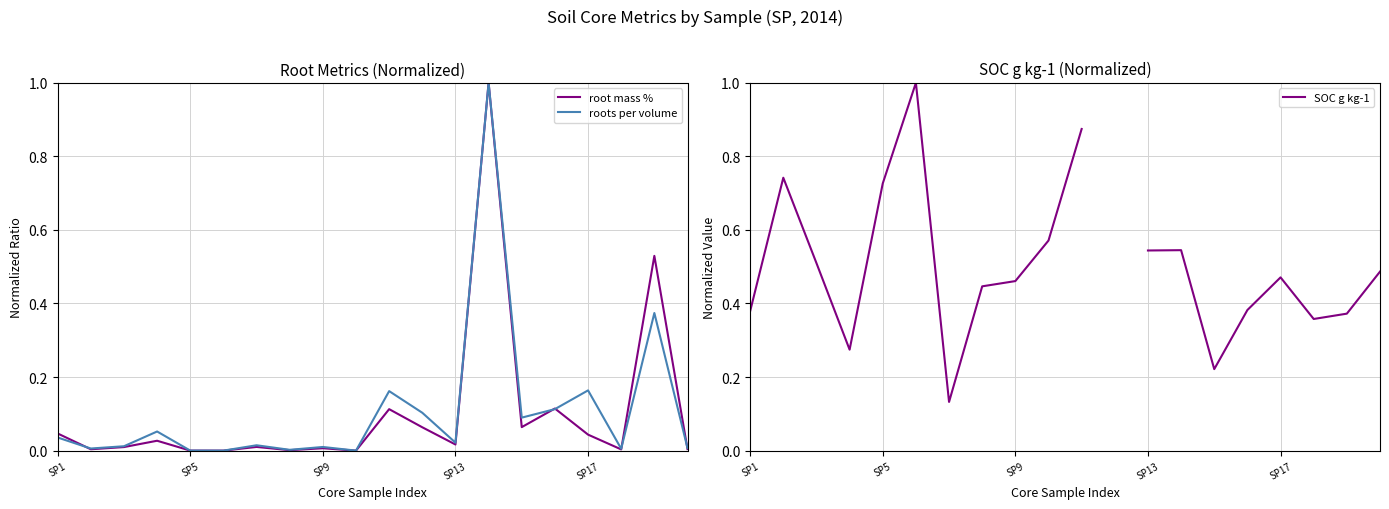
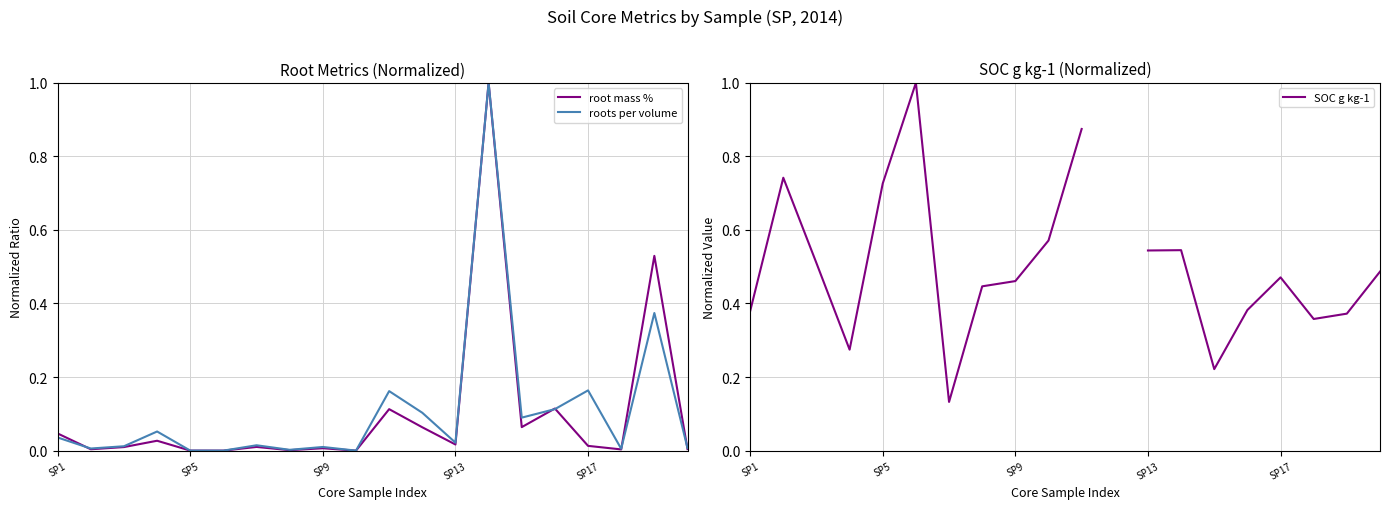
  {
    "Root Metrics (Normalized)": {
      "root mass %": {
        "SP1": 0.05,
-       "SP17": 0.04
+       "SP17": 0.01
      },
      "roots per volume": {
        "SP1": 0.04,
        "SP17": 0.16
      }
    },
    "SOC g kg-1 (Normalized)": {
      "SP1": 0.38,
      "SP5": 0.73,
      "SP9": 0.46,
      "SP13": 0.54,
      "SP17": 0.47
    }
  }
